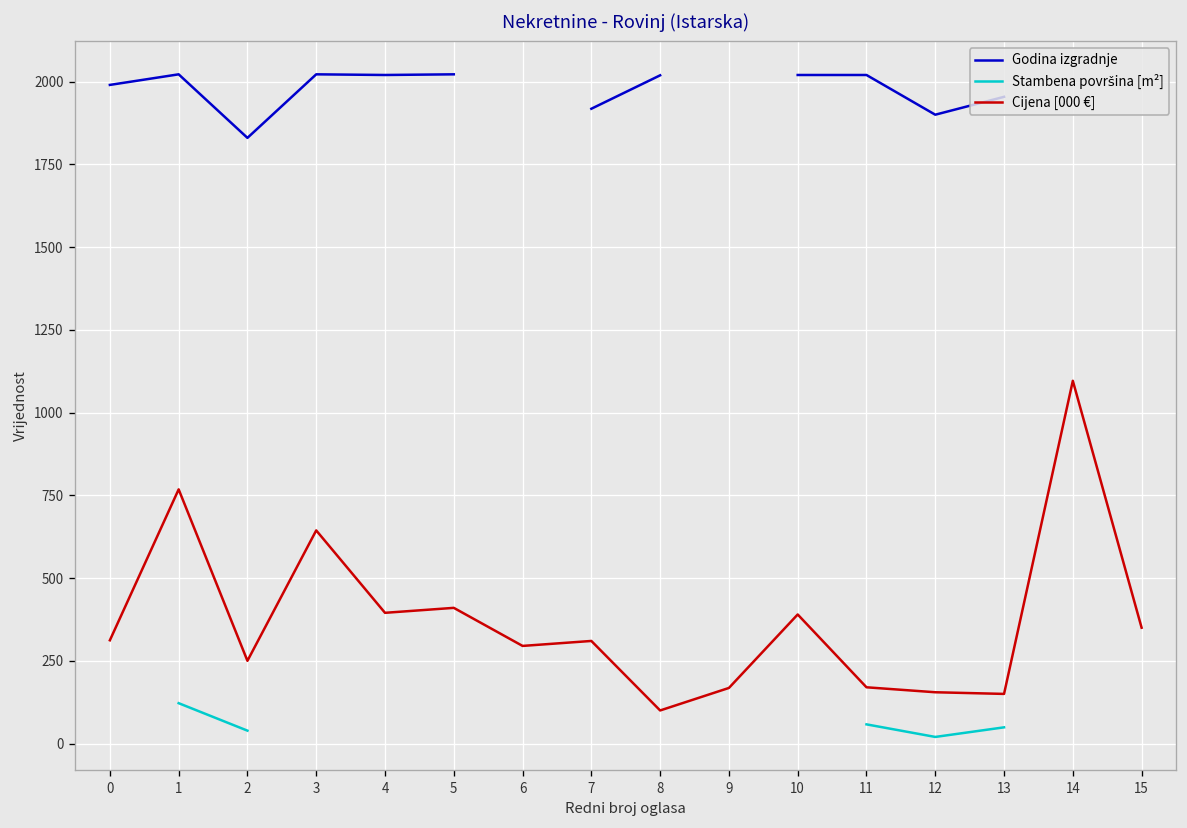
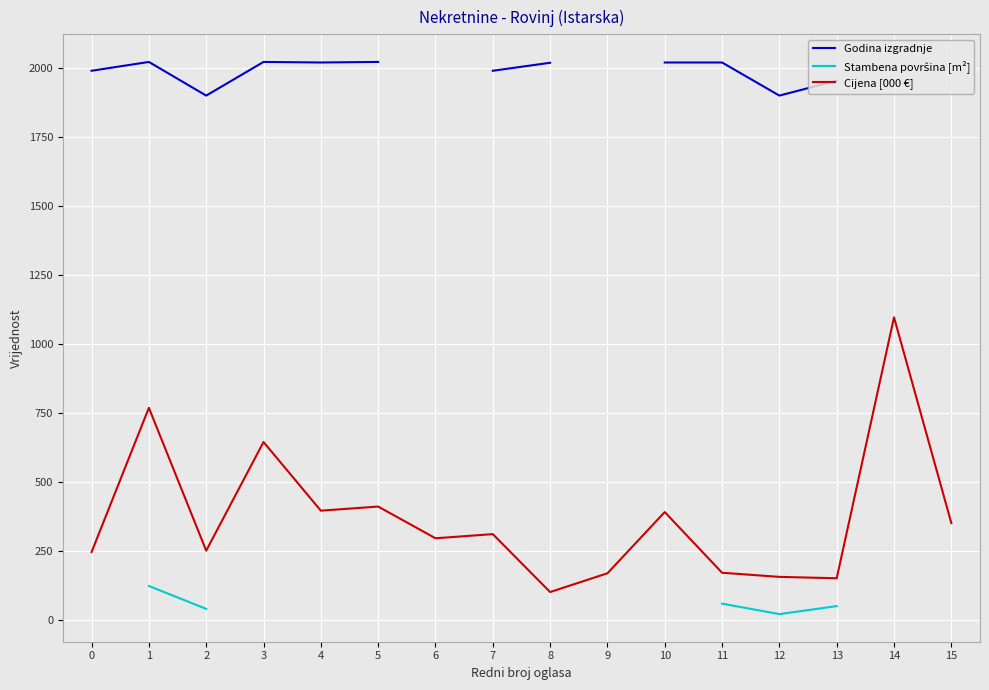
  {
    "Godina izgradnje": {
      "0": 1990,
      "1": 2020,
-     "2": 1830,
+     "2": 1900,
      "3": 2020,
      "4": 2020,
      "5": 2020,
-     "7": 1920,
+     "7": 1990,
      "8": 2020,
      "10": 2020,
      "11": 2020,
      "12": 1900,
      "15": 1900
    },
    "Stambena površina [m²]": {
      "1": 120,
      "2": 40,
      "5": 100,
      "9": 40,
      "11": 60,
      "12": 20,
      "13": 50
    },
    "Cijena [000 €]": {
-     "0": 310,
+     "0": 250,
      "1": 770,
      "2": 250,
      "3": 640,
      "4": 400,
      "5": 410,
      "6": 300,
      "7": 310,
      "8": 100,
      "9": 170,
      "10": 390,
      "11": 170,
      "12": 160,
      "13": 150,
      "14": 1100,
      "15": 350
    }
  }
